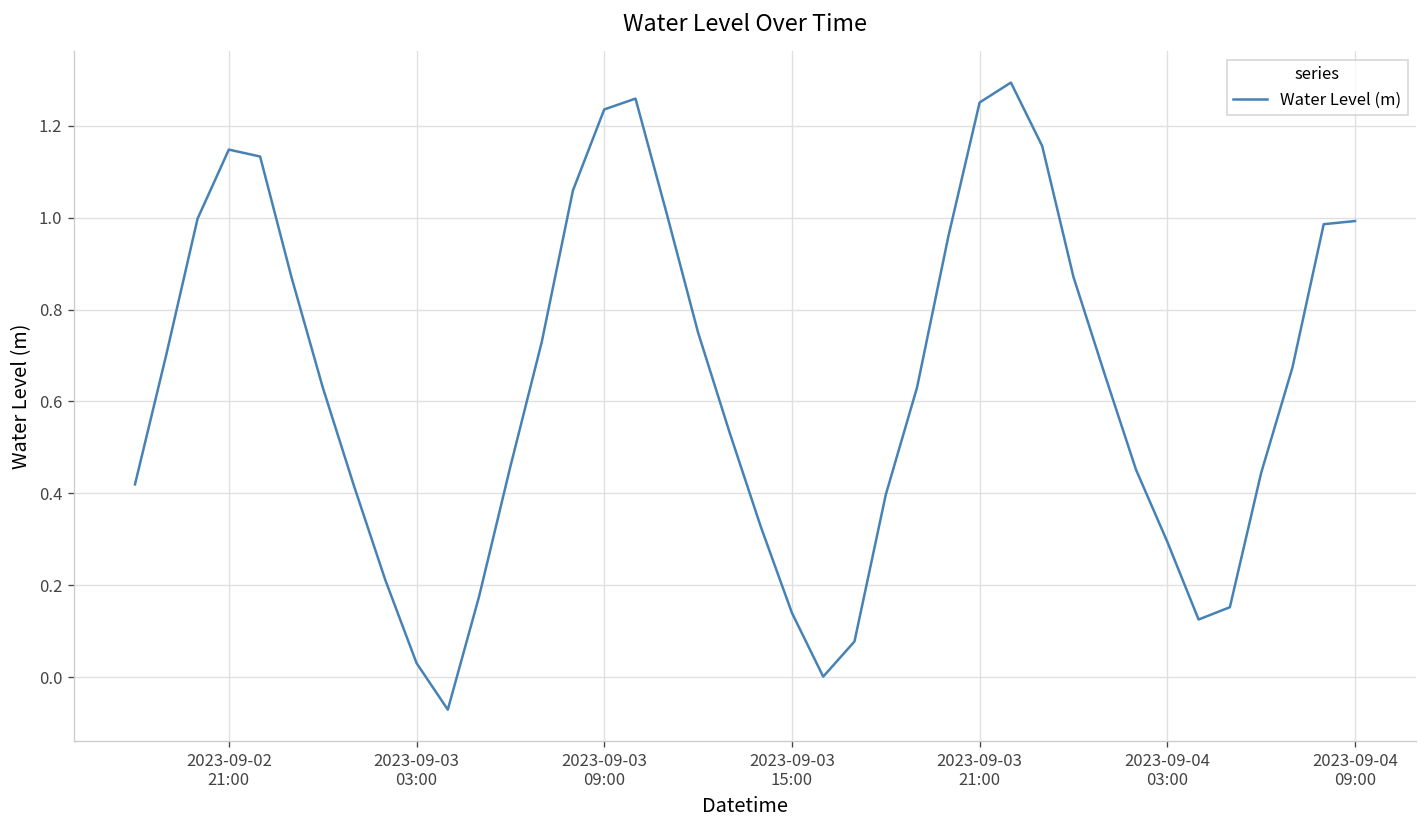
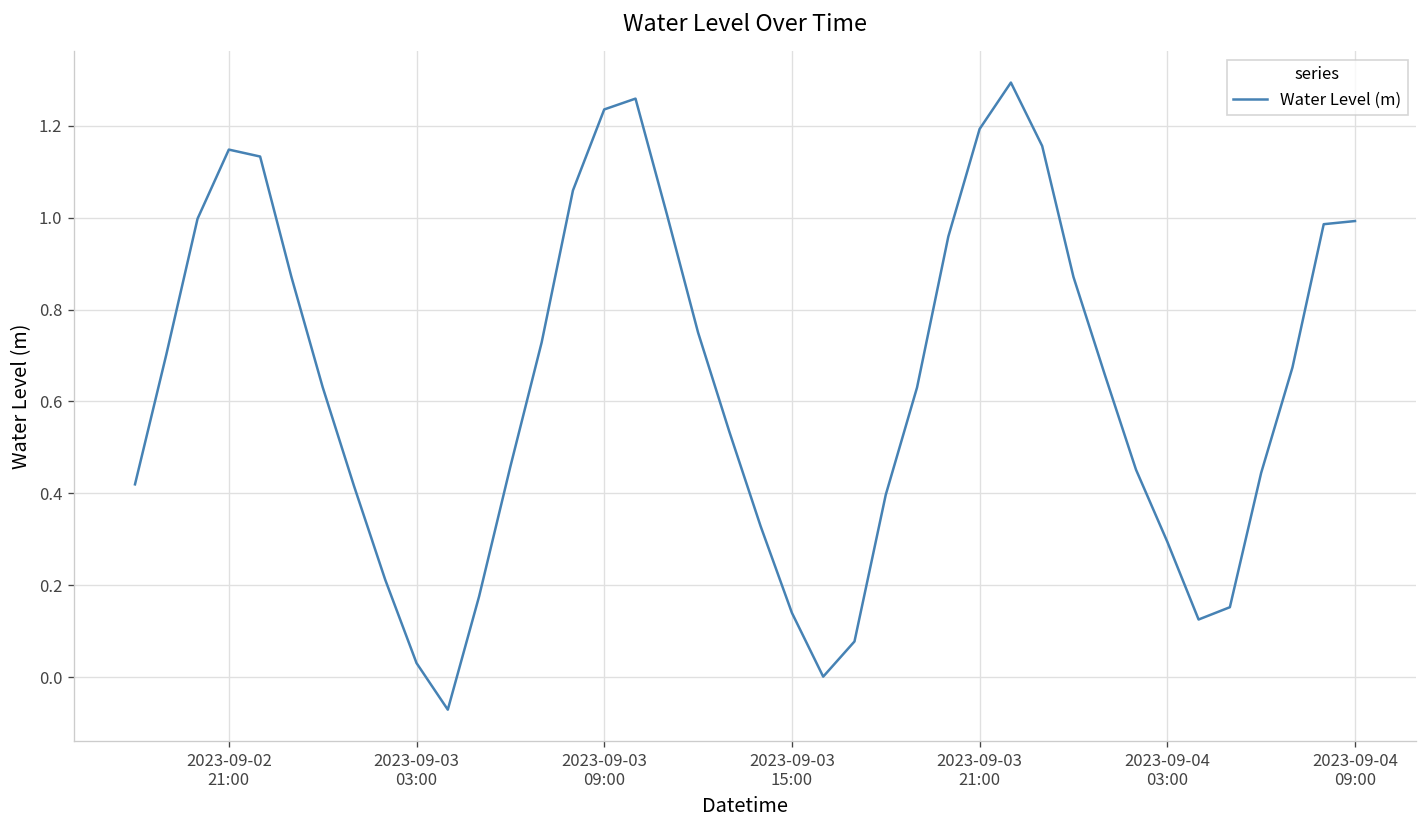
  {
    "2023-09-02 21:00": 1.15,
    "2023-09-03 03:00": 0.03,
    "2023-09-03 09:00": 1.24,
    "2023-09-03 15:00": 0.14,
-   "2023-09-03 21:00": 1.25,
+   "2023-09-03 21:00": 1.19,
    "2023-09-04 03:00": 0.29,
    "2023-09-04 09:00": 0.99
  }
